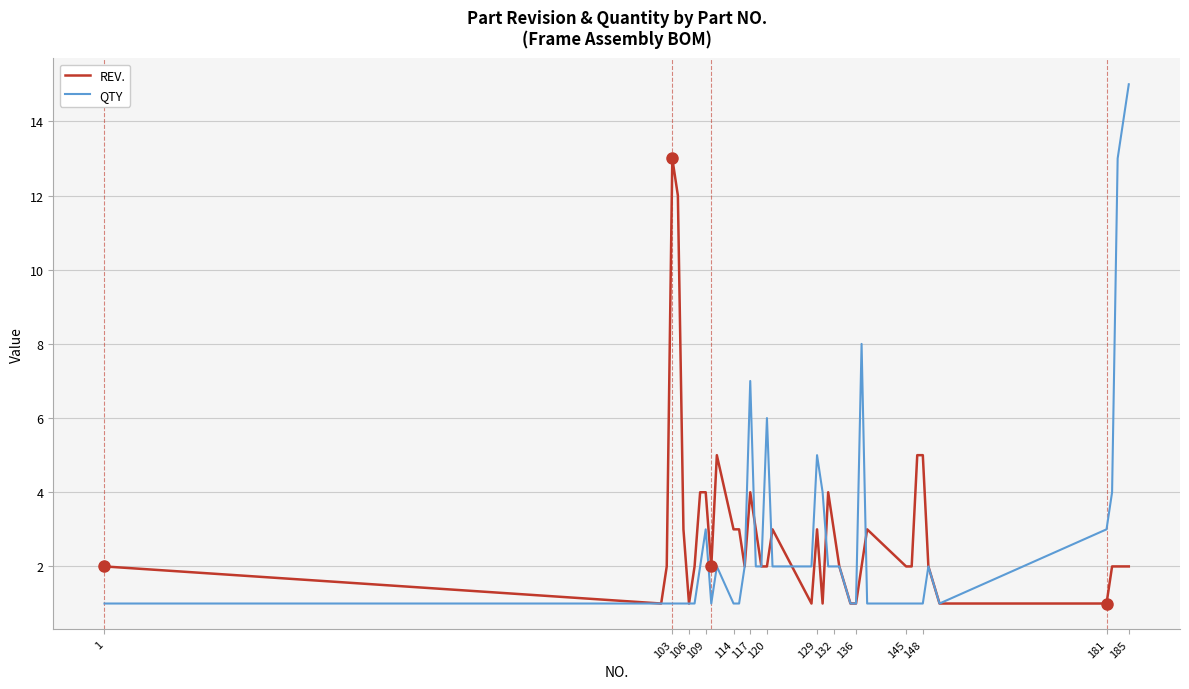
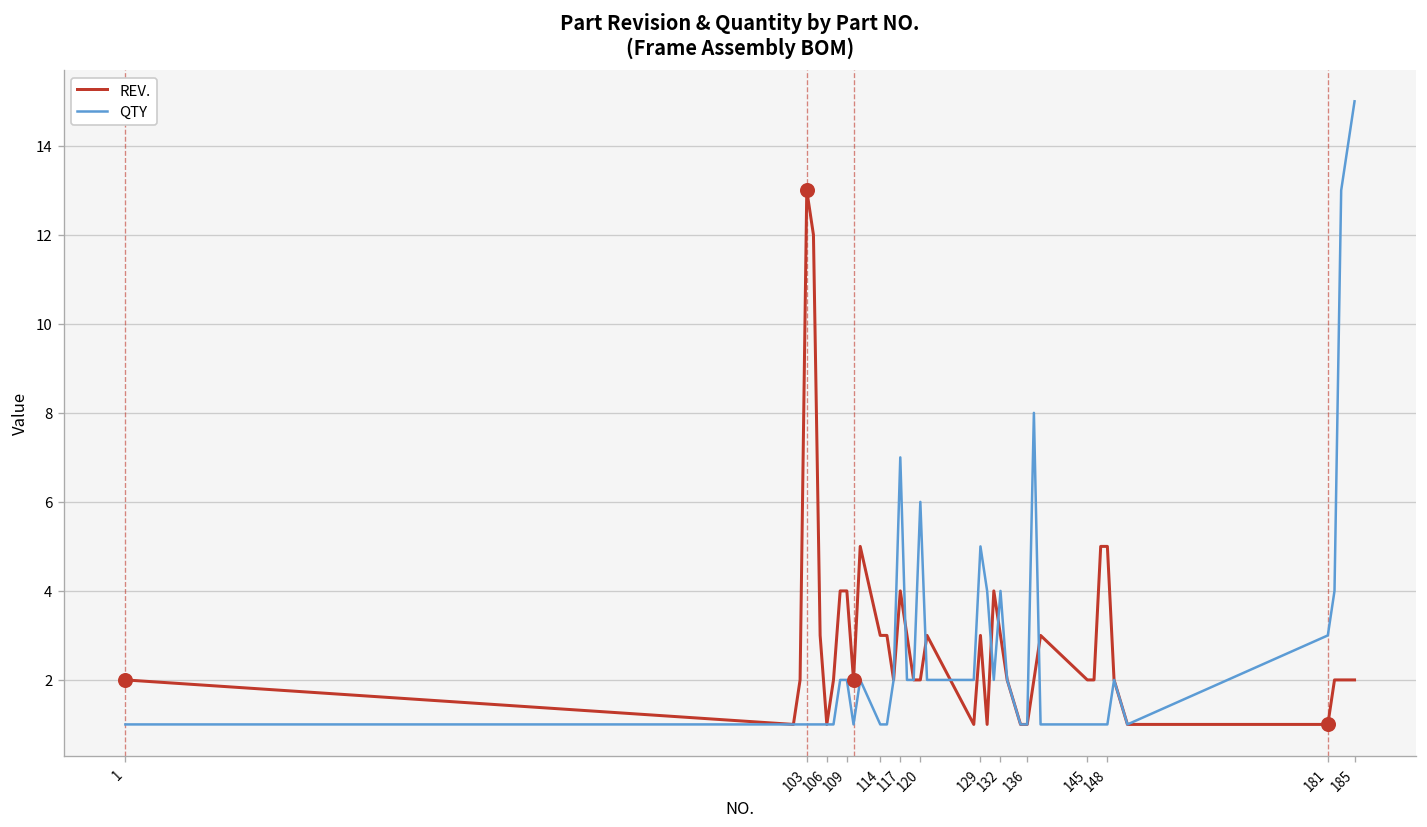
  {
    "QTY": {
      "1": 1,
      "103": 1,
-     "109": 3,
+     "109": 2,
      "114": 1,
      "117": 7,
      "120": 6,
      "129": 5,
-     "132": 2,
+     "132": 4,
      "145": 1,
      "148": 1,
      "181": 3,
      "185": 15
    }
  }
